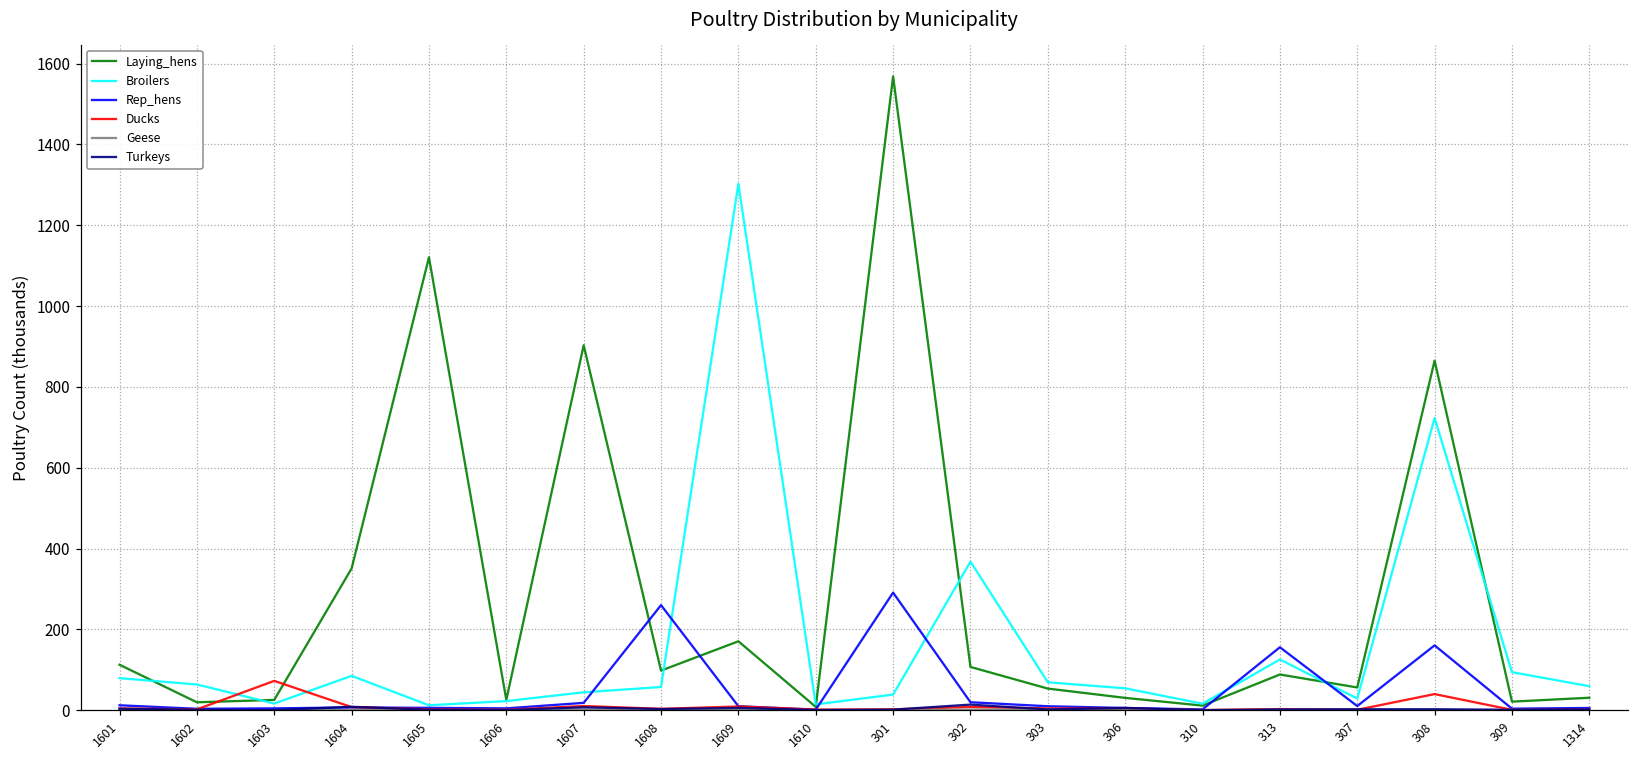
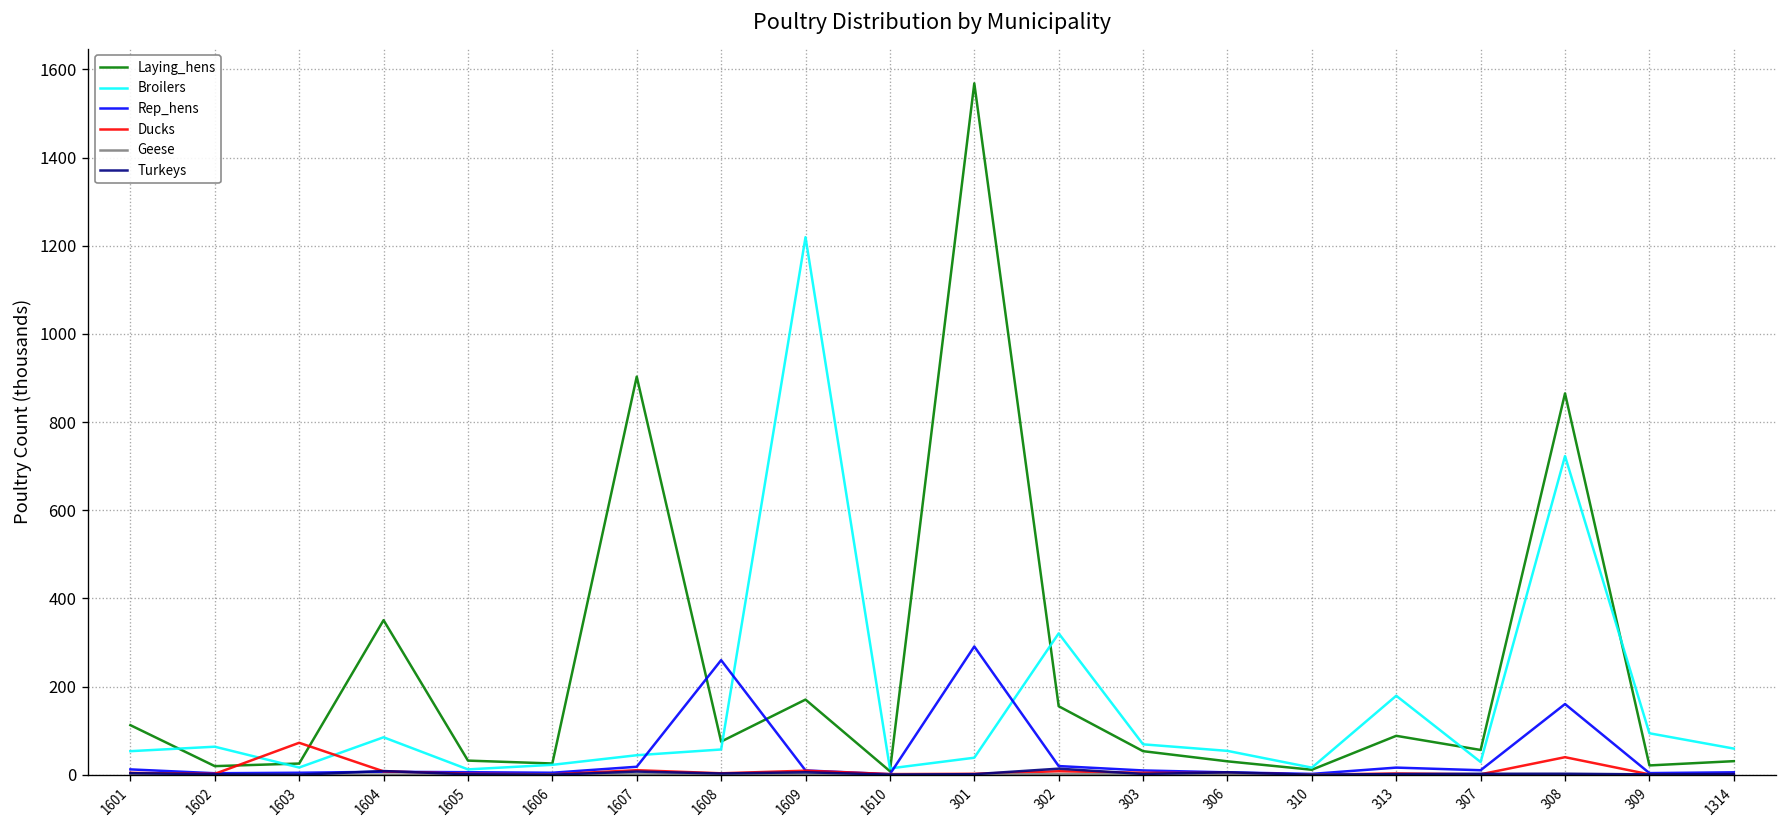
  {
    "Laying_hens": {
      "1601": 110,
      "1602": 20,
      "1603": 30,
      "1604": 350,
-     "1605": 1120,
+     "1605": 30,
      "1607": 900,
-     "1608": 100,
+     "1608": 80,
      "1609": 170,
      "301": 1570,
-     "302": 110,
+     "302": 160,
      "303": 50,
      "306": 30,
      "313": 90,
      "307": 60,
      "308": 870,
      "309": 20,
      "1314": 30
    },
    "Broilers": {
-     "1601": 80,
+     "1601": 50,
      "1602": 60,
      "1603": 20,
      "1604": 90,
      "1607": 40,
      "1608": 60,
-     "1609": 1300,
+     "1609": 1220,
      "301": 40,
-     "302": 370,
+     "302": 320,
      "303": 70,
      "306": 50,
-     "313": 130,
+     "313": 180,
      "307": 30,
      "308": 720,
      "309": 90,
      "1314": 60
    },
    "Rep_hens": {
      "1601": 10,
      "1607": 20,
      "1608": 260,
      "301": 290,
-     "313": 160,
+     "313": 20,
      "307": 10,
      "308": 160
    },
    "Ducks": {
      "1603": 70,
      "308": 40
    }
  }
